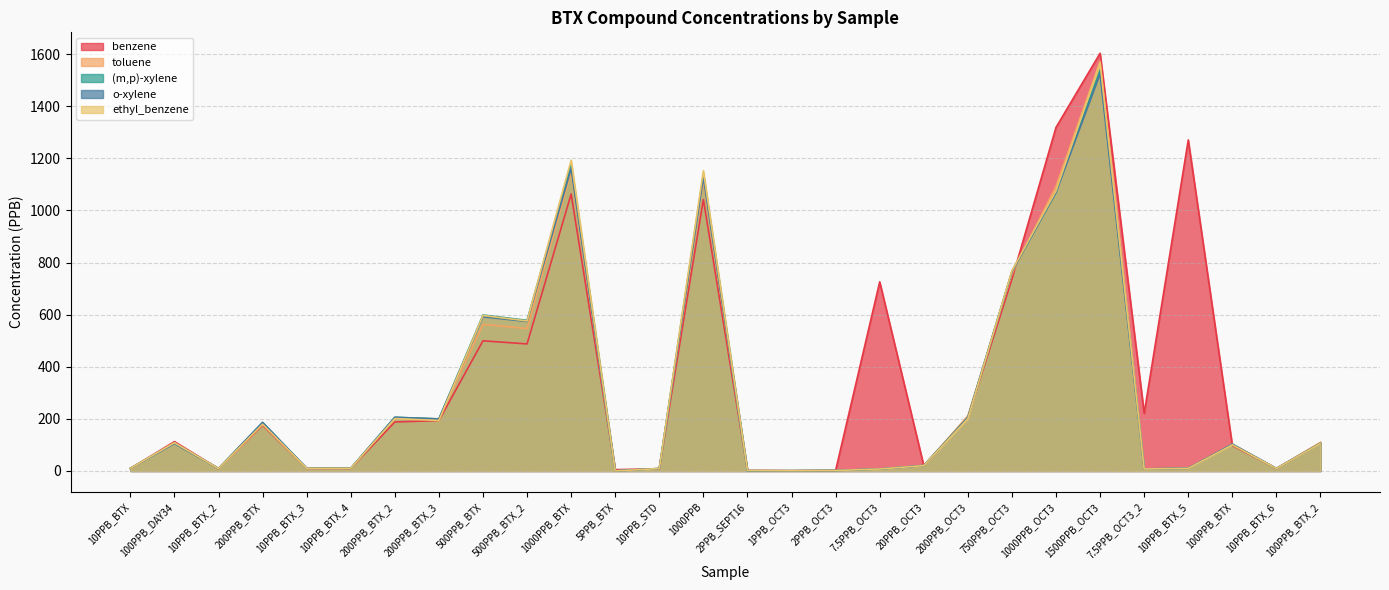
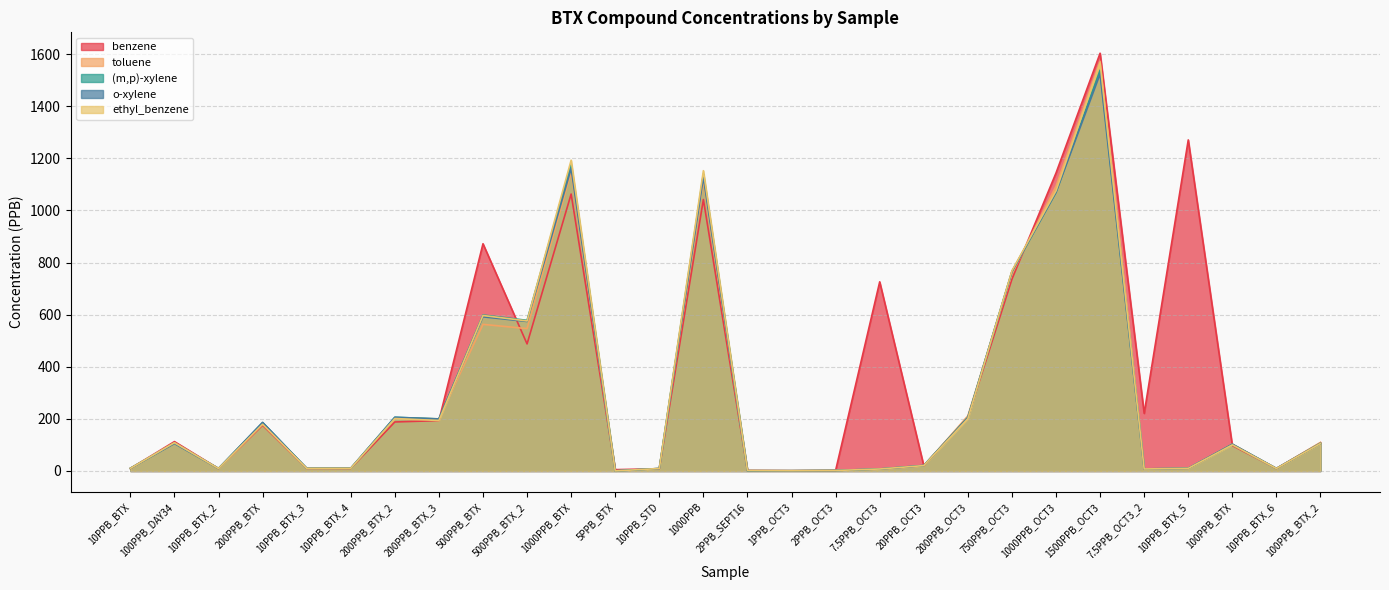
  {
    "benzene": {
      "200PPB_BTX_2": 190,
-     "500PPB_BTX": 500,
+     "500PPB_BTX": 870,
      "500PPB_BTX_2": 490,
      "1000PPB_BTX": 1060,
      "1000PPB": 1040,
      "7.5PPB_OCT3": 730,
      "750PPB_OCT3": 740,
-     "1000PPB_OCT3": 1320,
+     "1000PPB_OCT3": 1140,
      "1500PPB_OCT3": 1600,
      "7.5PPB_OCT3_2": 220,
      "10PPB_BTX_5": 1270
    }
  }
